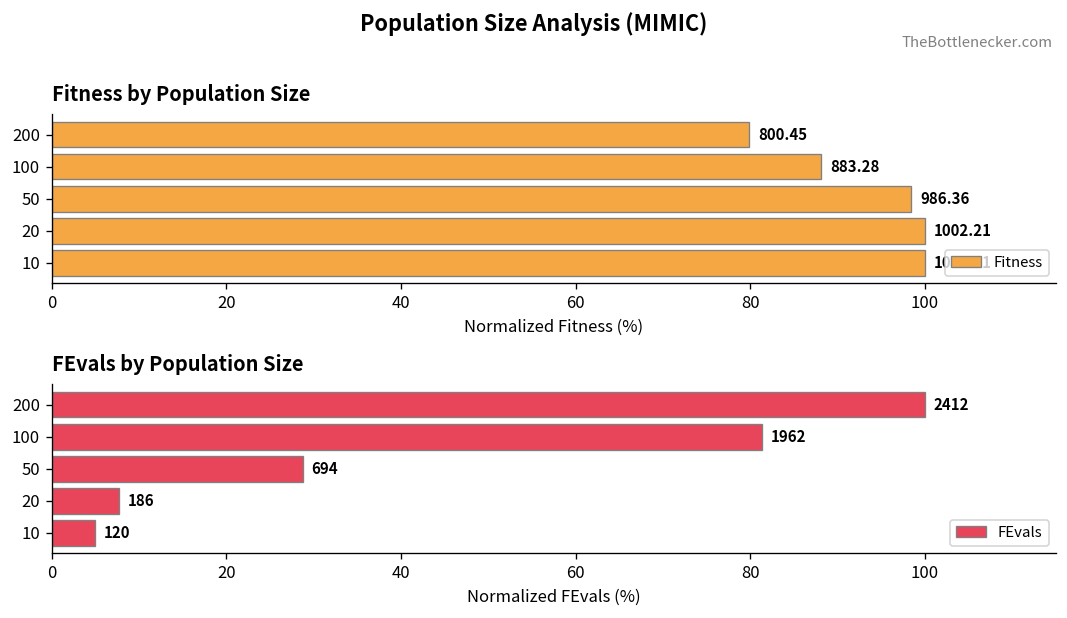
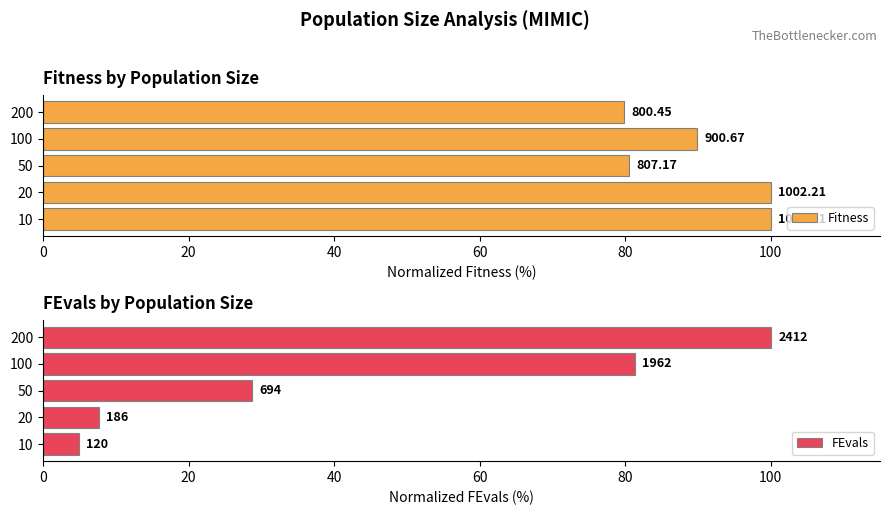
  {
    "Fitness by Population Size": {
-     "100": 883.28,
-     "50": 986.36
+     "100": 900.67,
+     "50": 807.17
    }
  }
